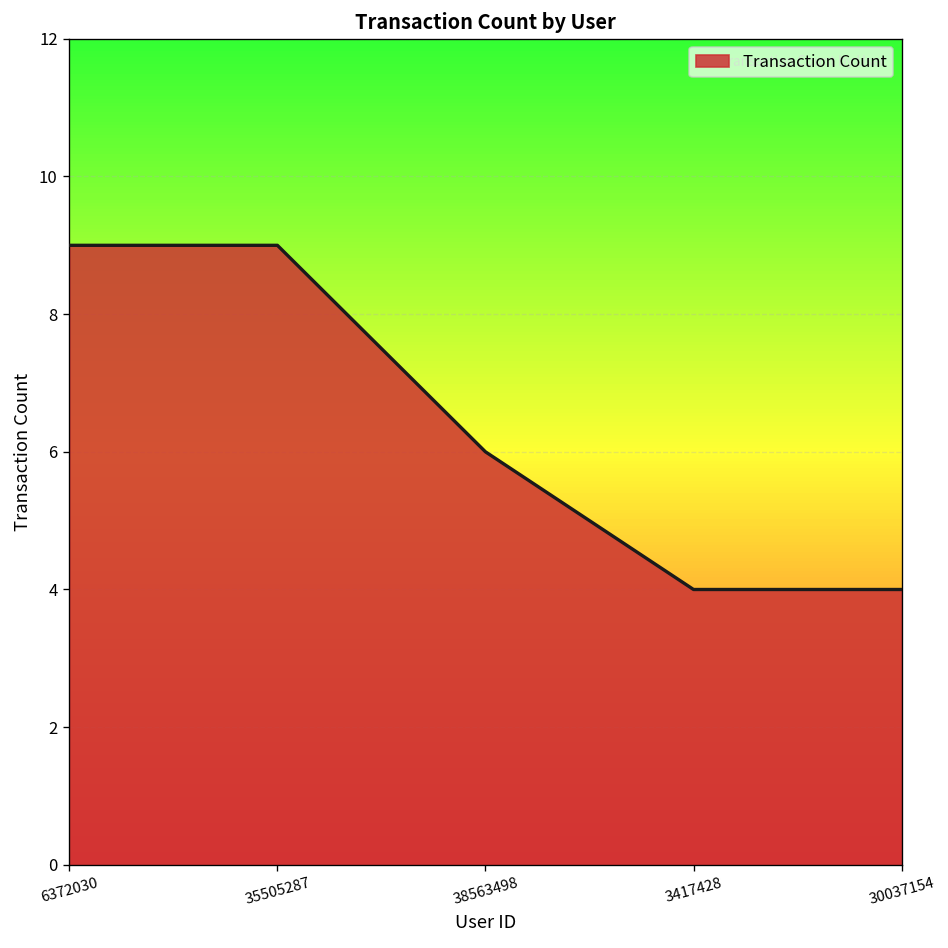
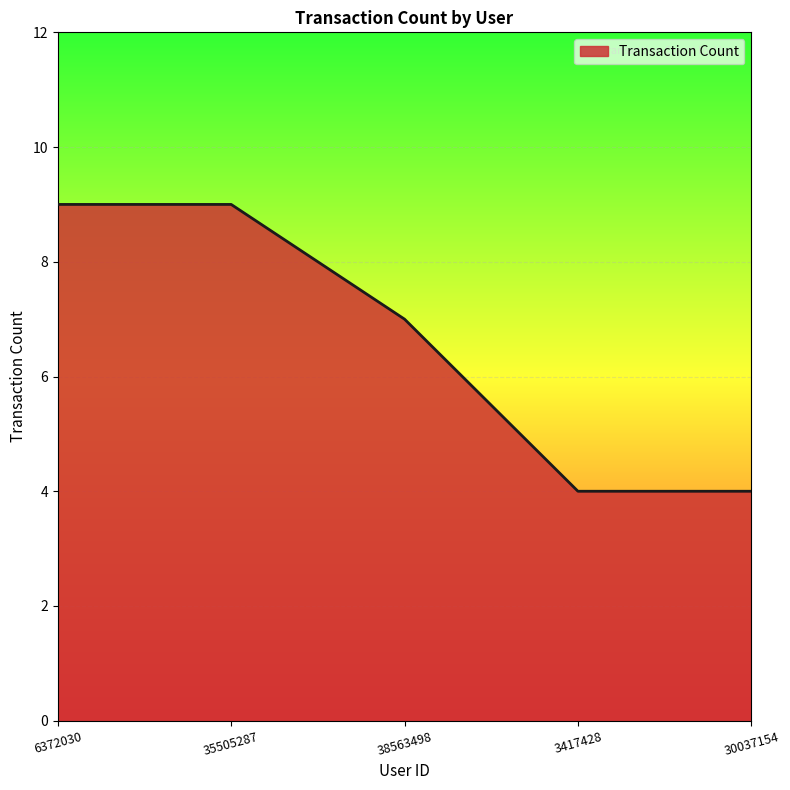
  {
    "6372030": 9,
    "35505287": 9,
-   "38563498": 6,
+   "38563498": 7,
    "3417428": 4,
    "30037154": 4
  }
